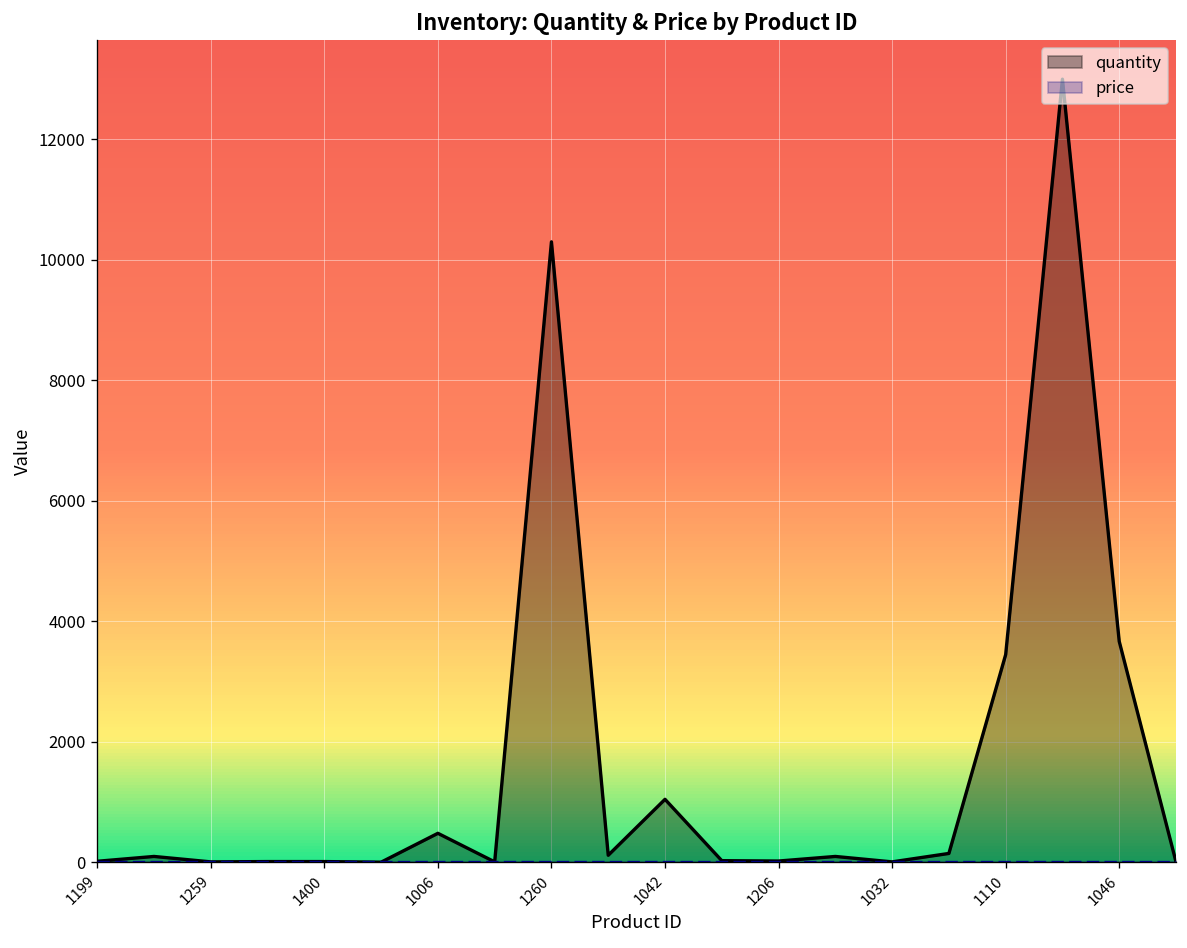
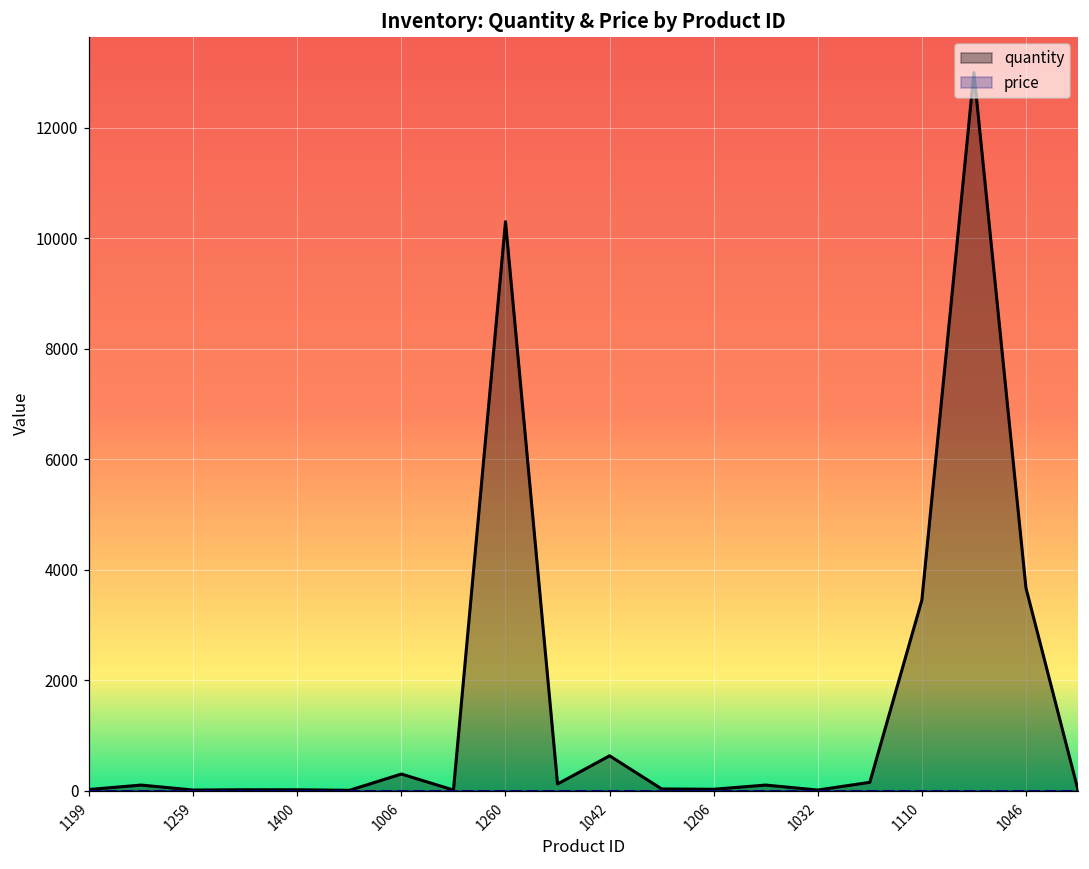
  {
    "quantity": {
-     "1006": 500,
+     "1006": 300,
      "1260": 10300,
-     "1042": 1000,
+     "1042": 600,
      "1110": 3400,
      "1046": 3700
    },
    "price": {
      "1006": 0,
      "1260": 0,
      "1042": 0,
      "1110": 0,
      "1046": 0
    }
  }
